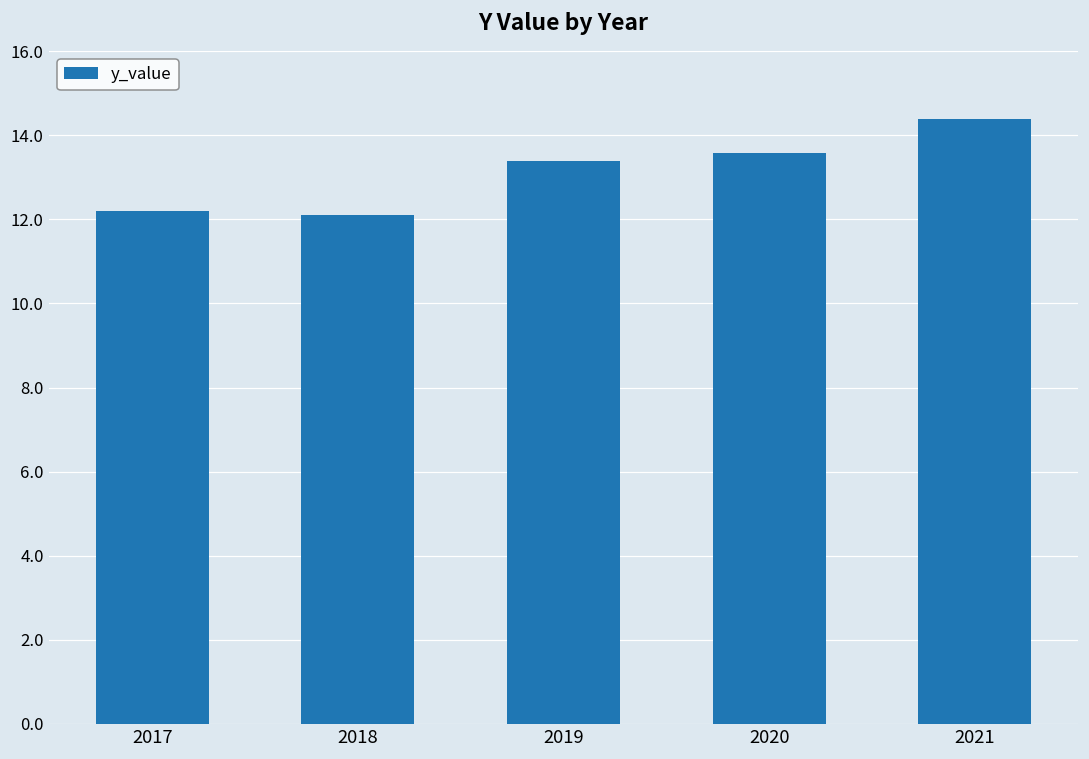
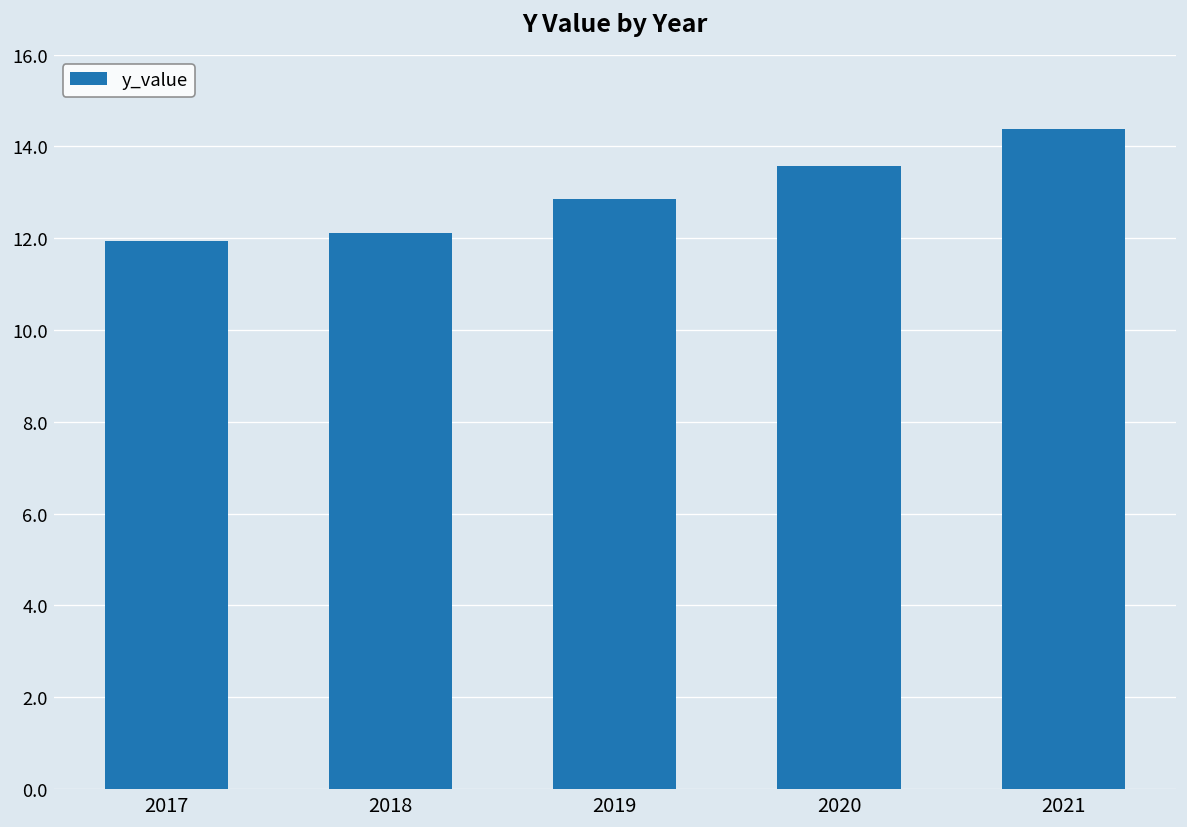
  {
-   "2017": 12.2,
+   "2017": 11.9,
    "2018": 12.1,
-   "2019": 13.4,
+   "2019": 12.9,
    "2020": 13.6,
    "2021": 14.4
  }
